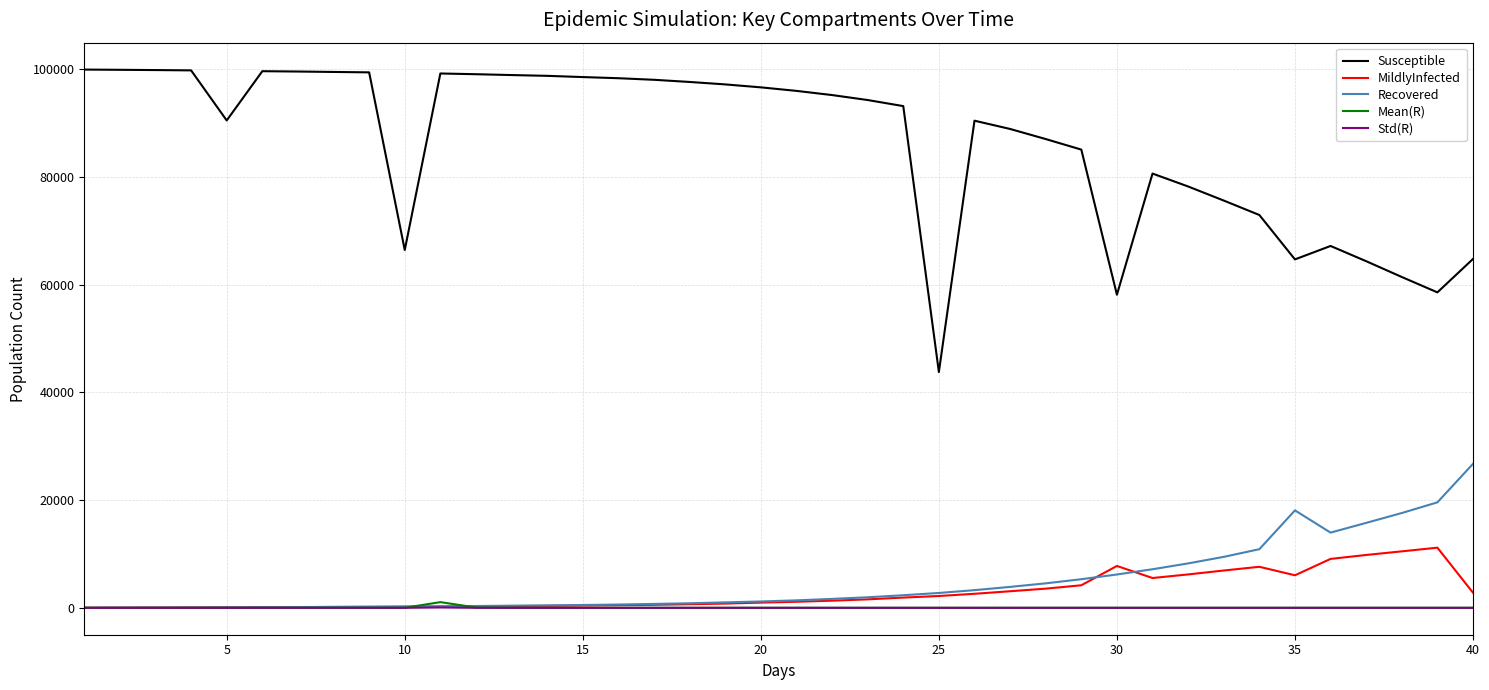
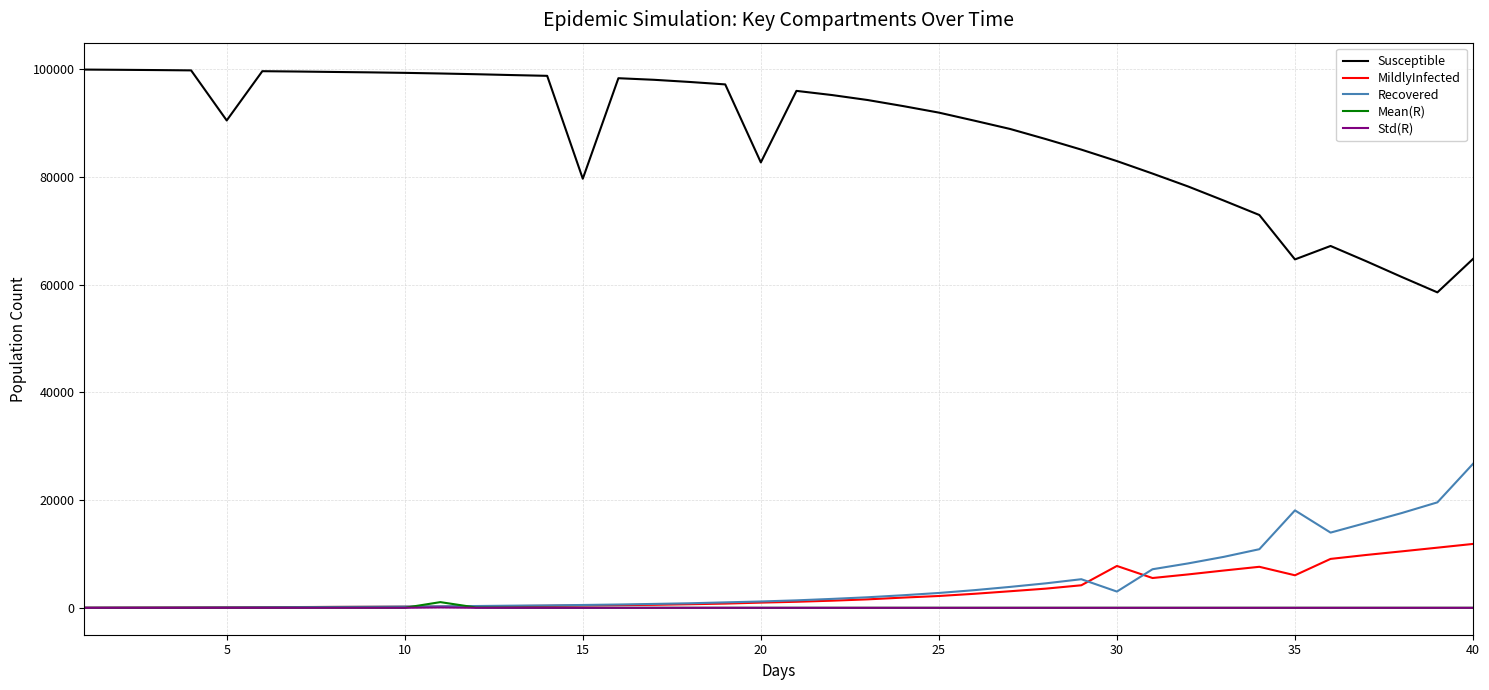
  {
    "Susceptible": {
      "5": 90000,
-     "10": 66000,
-     "15": 98000,
-     "20": 97000,
-     "25": 44000,
-     "30": 58000,
+     "10": 99000,
+     "15": 80000,
+     "20": 83000,
+     "25": 92000,
+     "30": 83000,
      "35": 65000,
      "40": 65000
    },
    "MildlyInfected": {
      "25": 2000,
      "30": 8000,
      "35": 6000,
-     "40": 3000
+     "40": 12000
    },
    "Recovered": {
      "25": 3000,
-     "30": 6000,
+     "30": 3000,
      "35": 18000,
      "40": 27000
    }
  }
